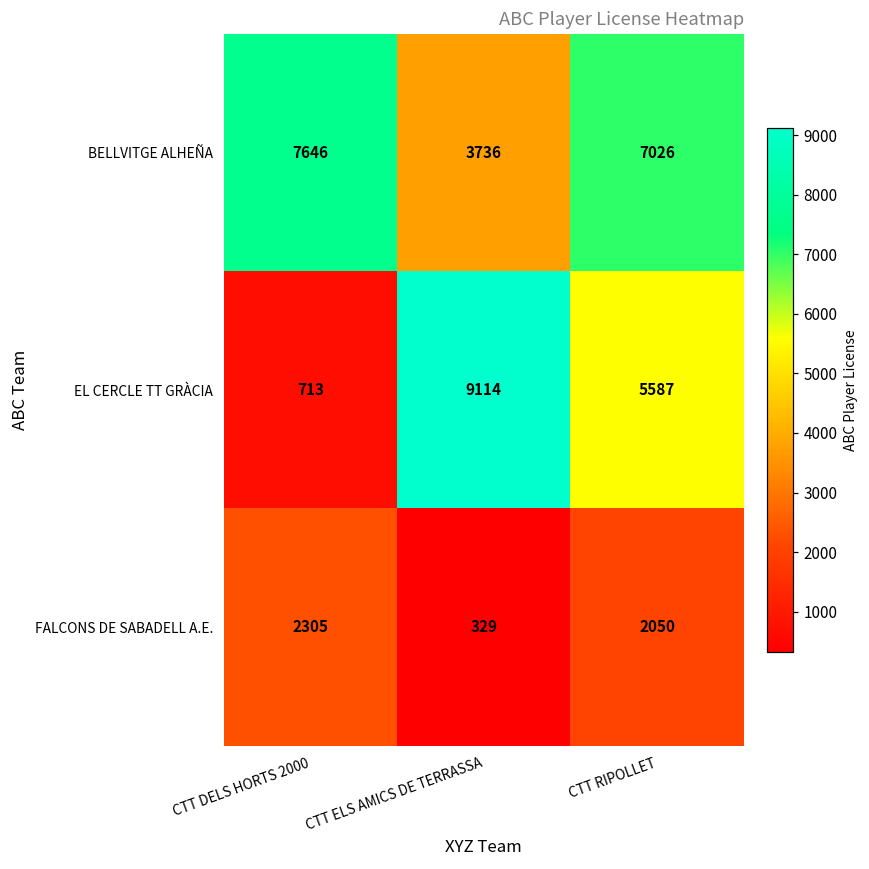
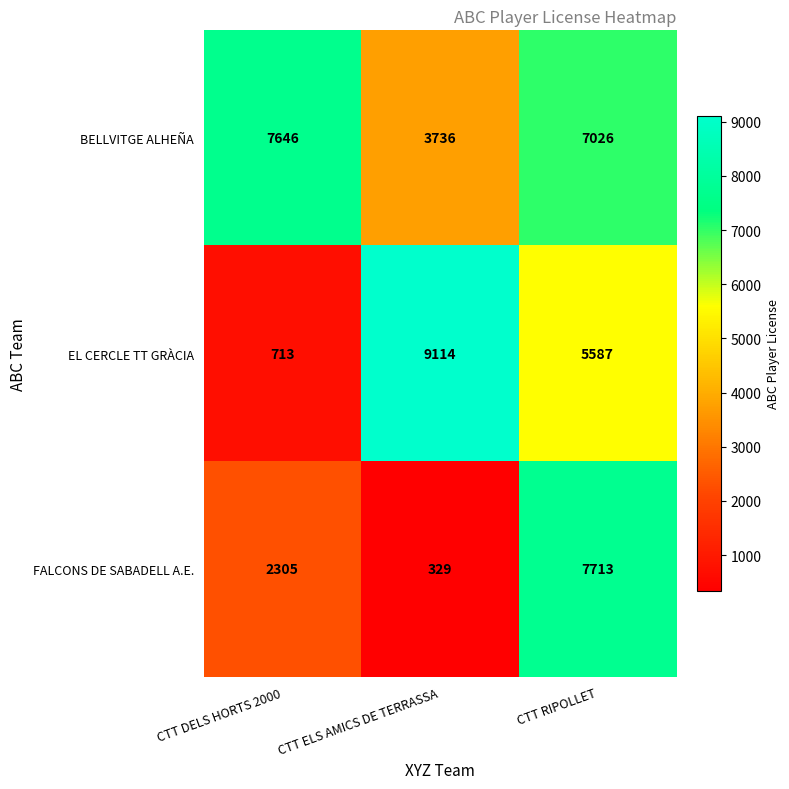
  {
    "BELLVITGE ALHEÑA": {
      "CTT DELS HORTS 2000": 7646,
      "CTT ELS AMICS DE TERRASSA": 3736,
      "CTT RIPOLLET": 7026
    },
    "EL CERCLE TT GRÀCIA": {
      "CTT DELS HORTS 2000": 713,
      "CTT ELS AMICS DE TERRASSA": 9114,
      "CTT RIPOLLET": 5587
    },
    "FALCONS DE SABADELL A.E.": {
      "CTT DELS HORTS 2000": 2305,
      "CTT ELS AMICS DE TERRASSA": 329,
-     "CTT RIPOLLET": 2050
+     "CTT RIPOLLET": 7713
    }
  }
